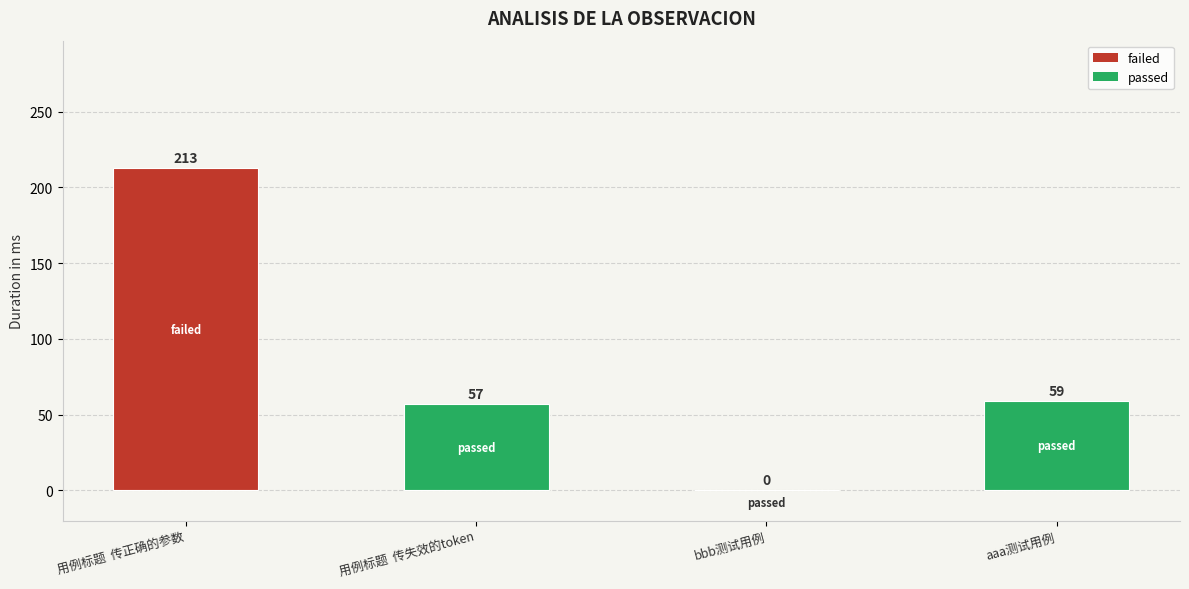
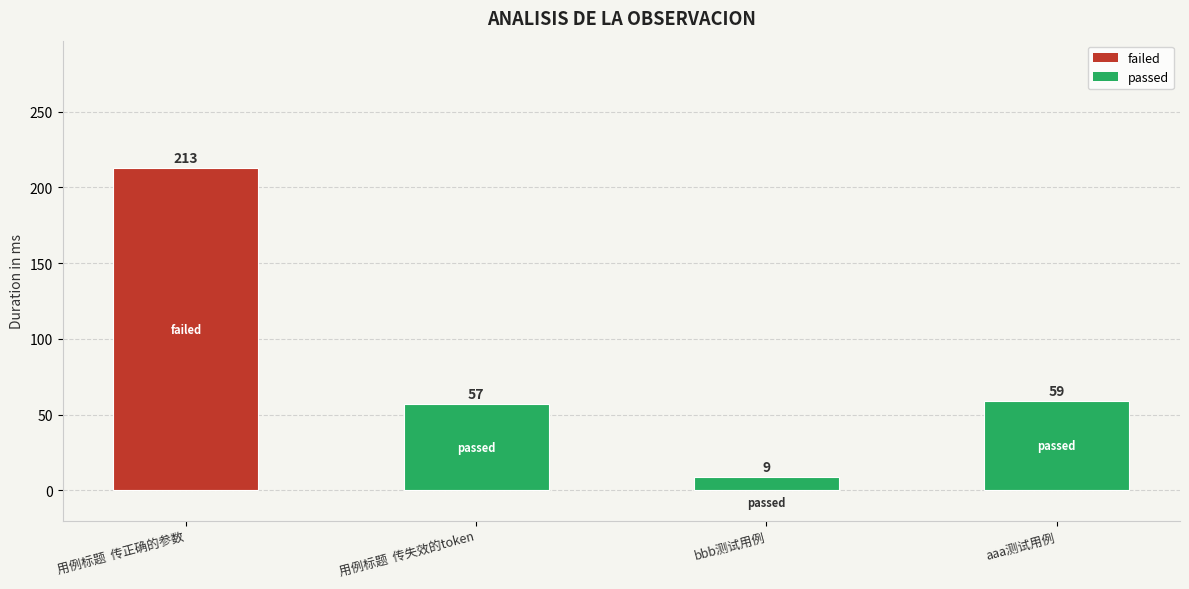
  {
    "用例标题 传正确的参数": 213,
    "用例标题 传失效的token": 57,
-   "bbb测试用例": 0,
+   "bbb测试用例": 9,
    "aaa测试用例": 59
  }
